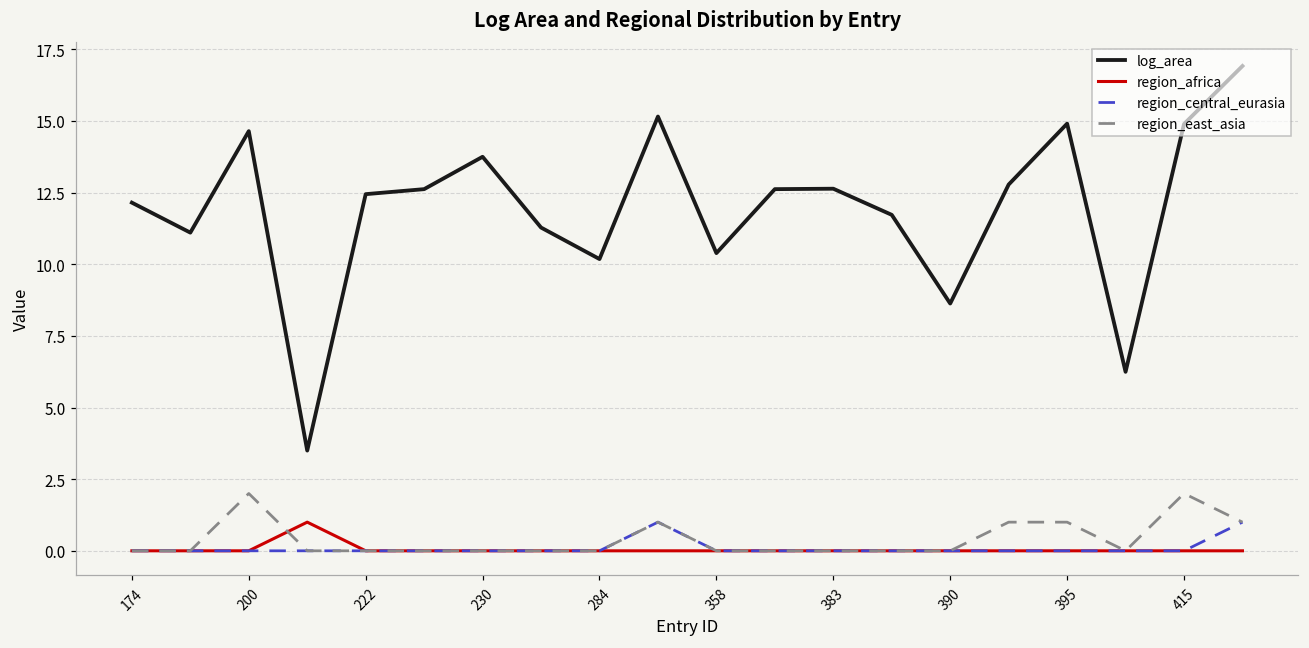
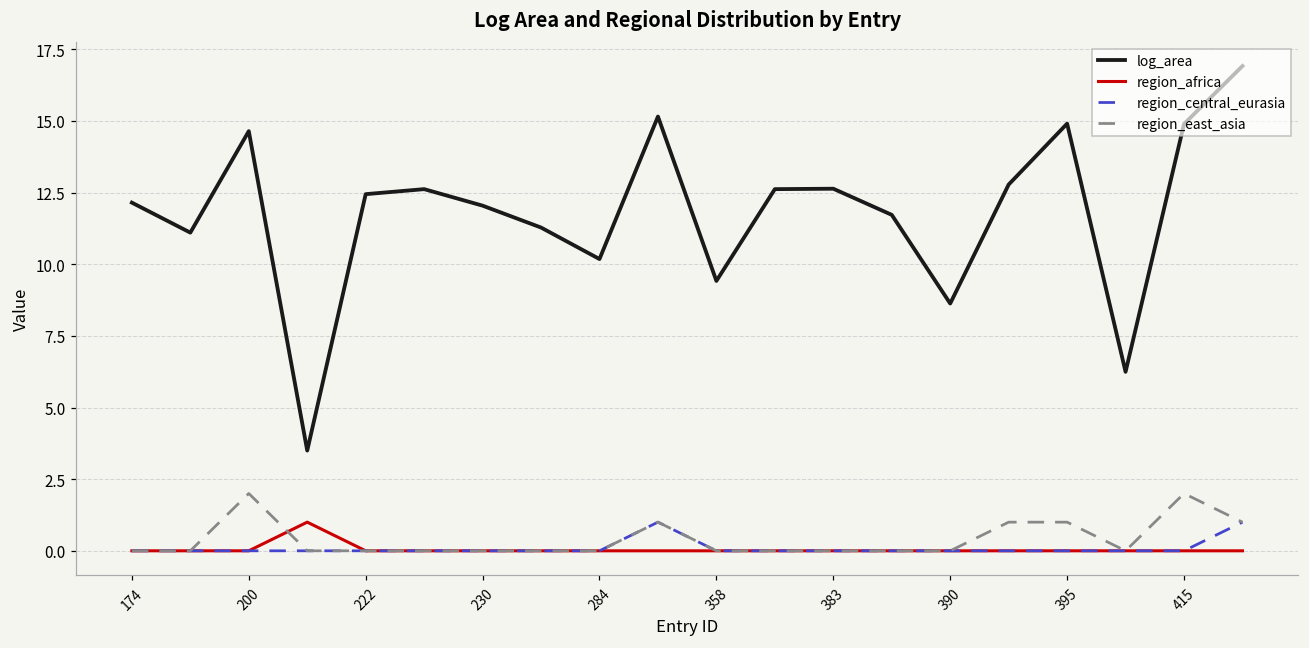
  {
    "log_area": {
      "174": 12.1,
      "200": 14.6,
      "222": 12.4,
-     "230": 13.7,
+     "230": 12.0,
      "284": 10.2,
-     "358": 10.4,
+     "358": 9.4,
      "383": 12.6,
      "390": 8.6,
      "395": 14.9
    },
    "region_east_asia": {
      "200": 2.0,
      "395": 1.0,
      "415": 2.0
    }
  }
